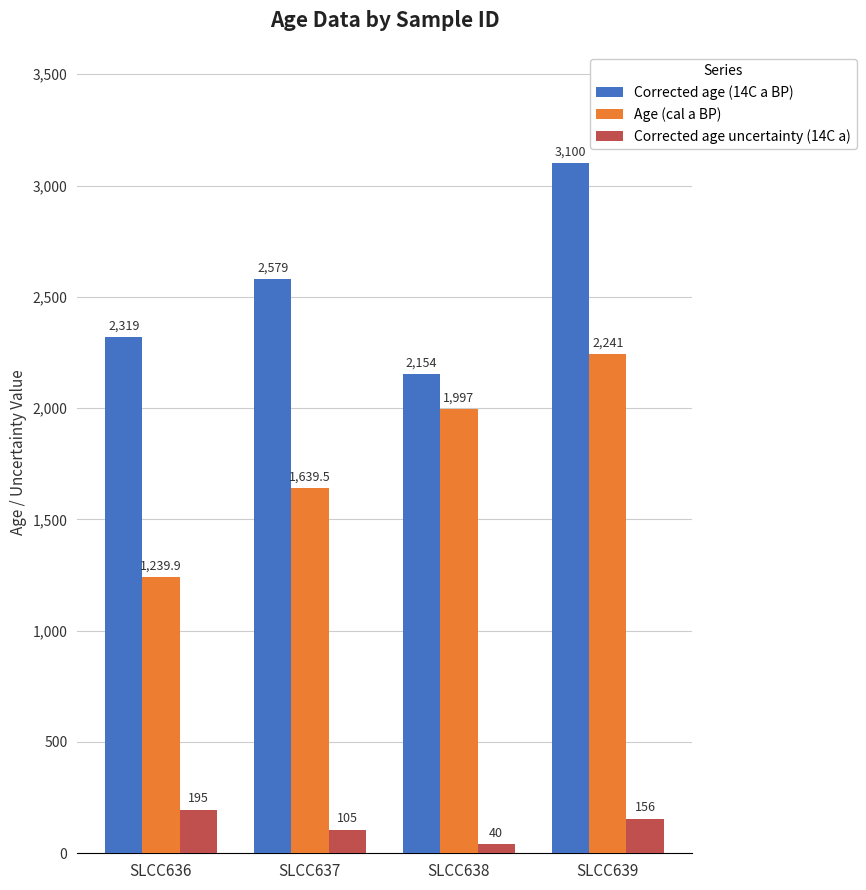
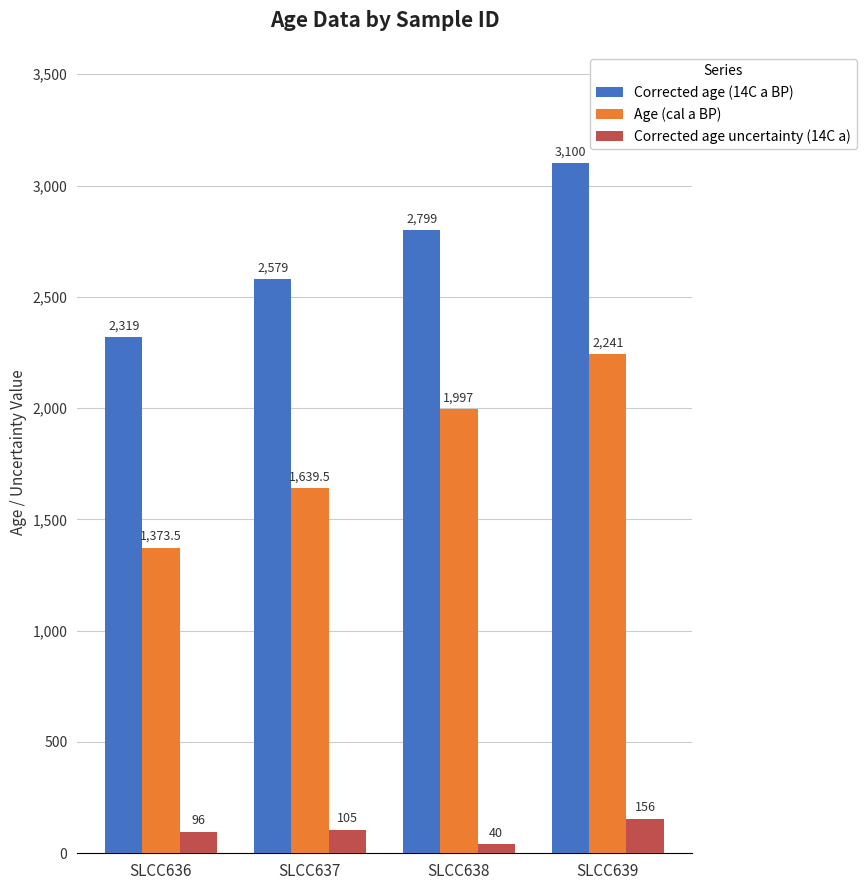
  {
    "Corrected age (14C a BP)": {
      "SLCC636": "2,319",
      "SLCC637": "2,579",
-     "SLCC638": "2,154",
+     "SLCC638": "2,799",
      "SLCC639": "3,100"
    },
    "Age (cal a BP)": {
-     "SLCC636": "1,239.9",
+     "SLCC636": "1,373.5",
      "SLCC637": "1,639.5",
      "SLCC638": "1,997",
      "SLCC639": "2,241"
    },
    "Corrected age uncertainty (14C a)": {
-     "SLCC636": "195",
+     "SLCC636": "96",
      "SLCC637": "105",
      "SLCC638": "40",
      "SLCC639": "156"
    }
  }
